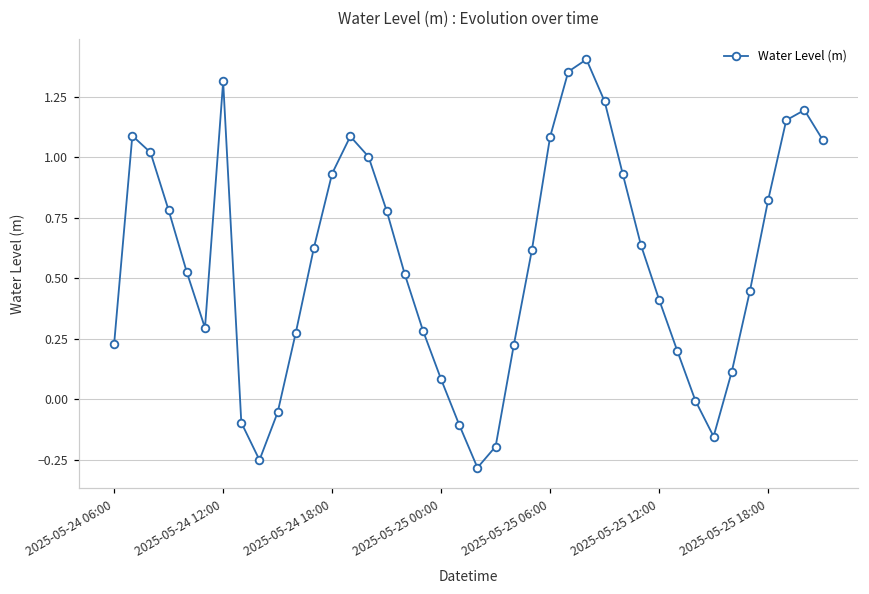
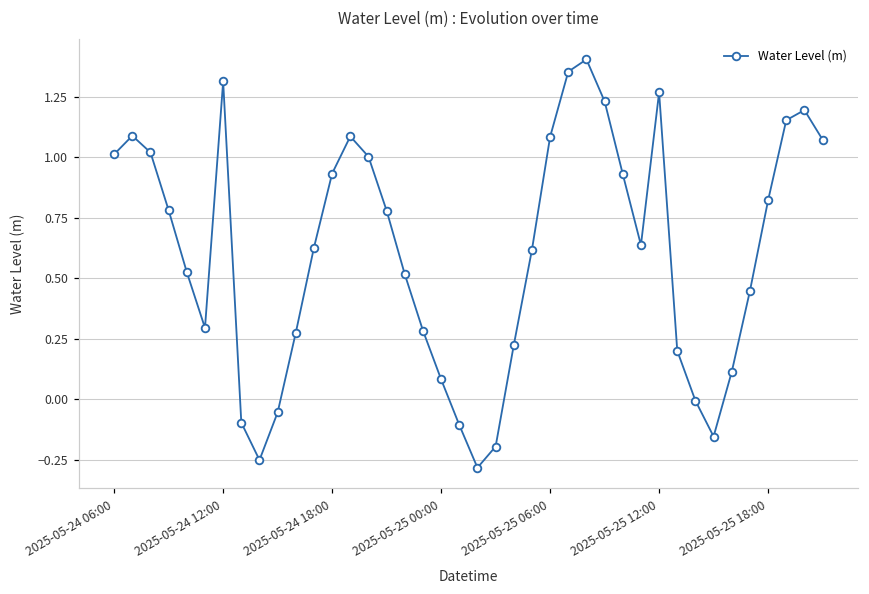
  {
-   "2025-05-24 06:00": 0.23,
+   "2025-05-24 06:00": 1.01,
    "2025-05-24 12:00": 1.31,
    "2025-05-24 18:00": 0.93,
    "2025-05-25 00:00": 0.08,
    "2025-05-25 06:00": 1.08,
-   "2025-05-25 12:00": 0.41,
+   "2025-05-25 12:00": 1.27,
    "2025-05-25 18:00": 0.82
  }
